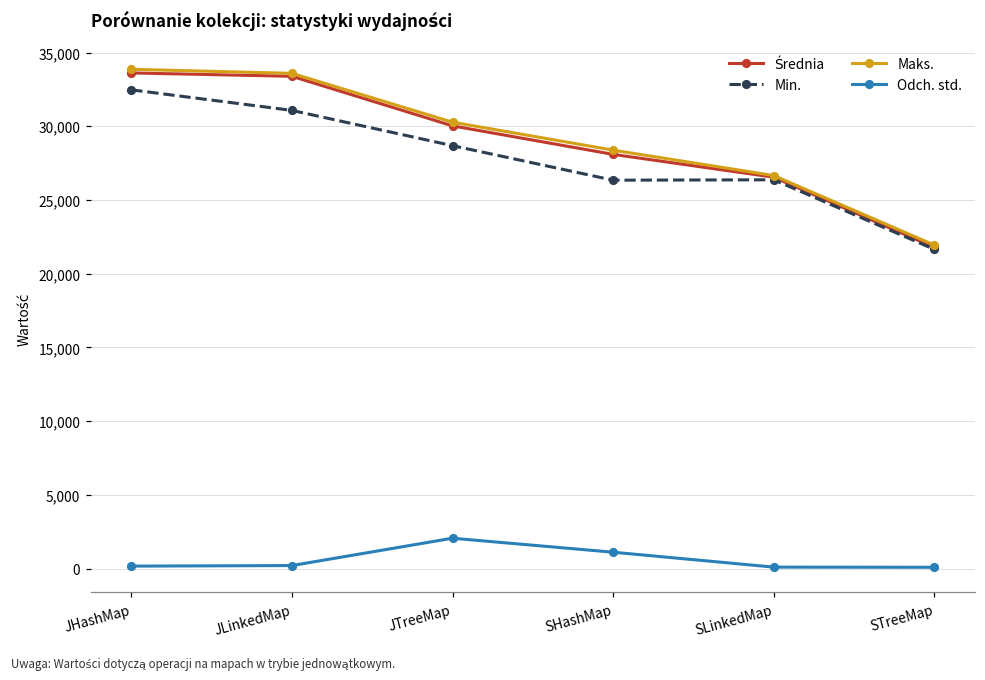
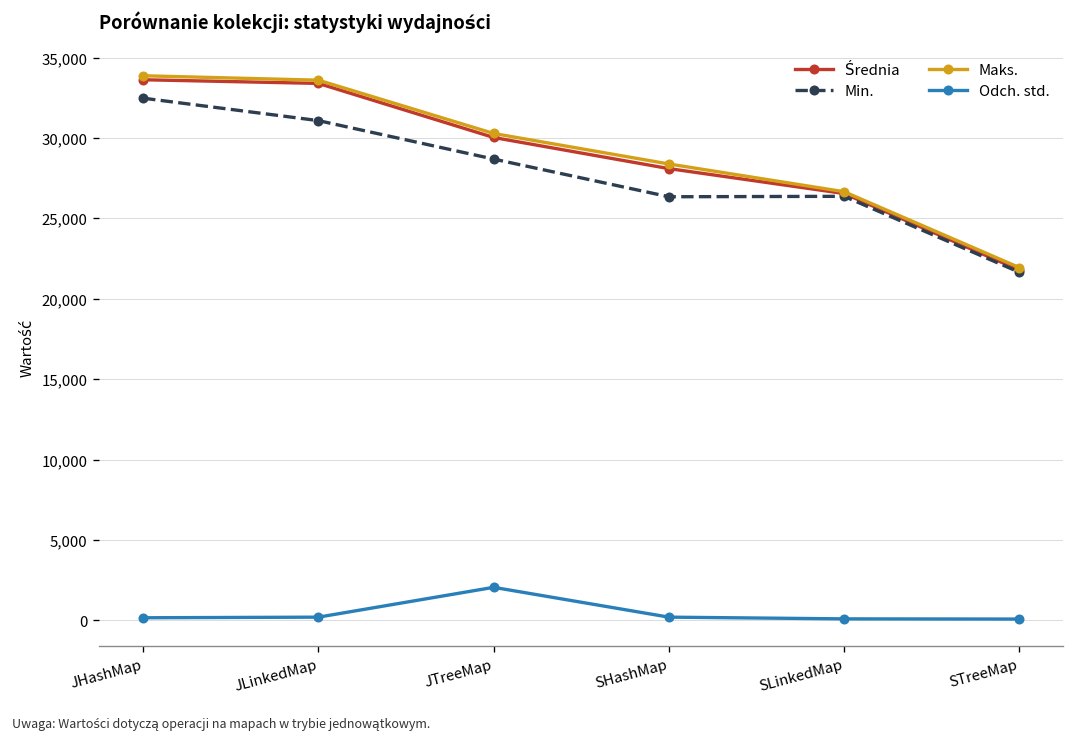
  {
    "Średnia": {
      "JHashMap": "33,600",
      "JLinkedMap": "33,400",
      "JTreeMap": "30,000",
      "SHashMap": "28,100"
    },
    "Min.": {
      "JHashMap": "32,500",
      "JLinkedMap": "31,100",
      "JTreeMap": "28,700",
      "SHashMap": "26,300"
    },
    "Maks.": {
      "JHashMap": "33,900",
      "JLinkedMap": "33,600",
      "JTreeMap": "30,300",
      "SHashMap": "28,400"
    },
    "Odch. std.": {
      "JHashMap": "200",
      "JLinkedMap": "200",
      "JTreeMap": "2,100",
-     "SHashMap": "1,100",
+     "SHashMap": "200",
      "SLinkedMap": "100",
      "STreeMap": "100"
    }
  }
